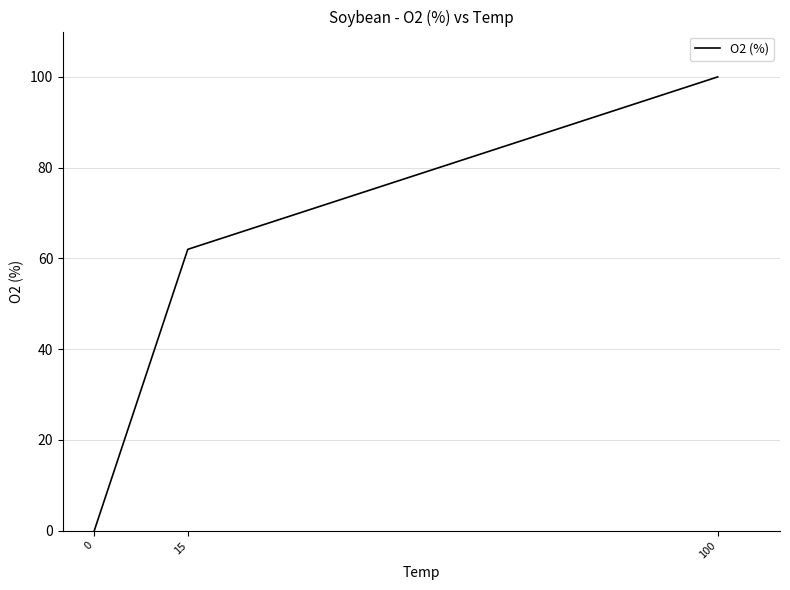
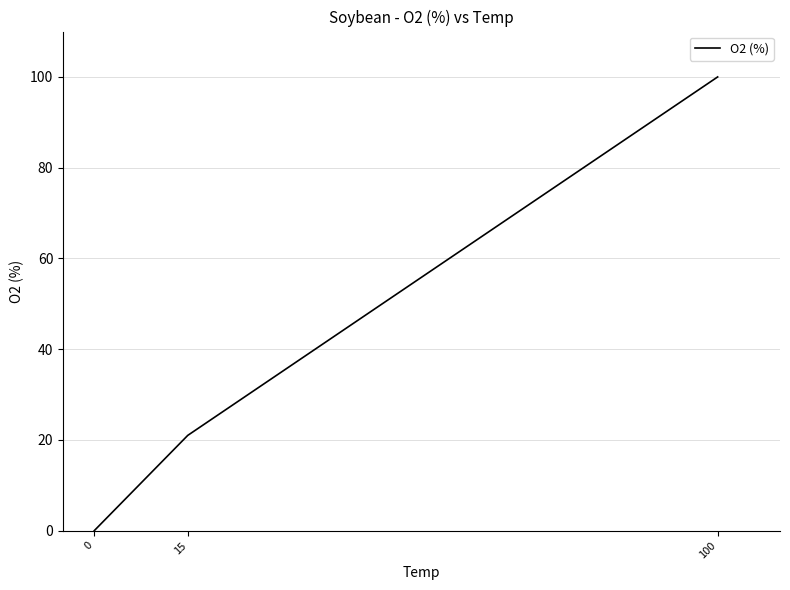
  {
    "0": 0,
-   "15": 62,
+   "15": 21,
    "100": 100
  }
